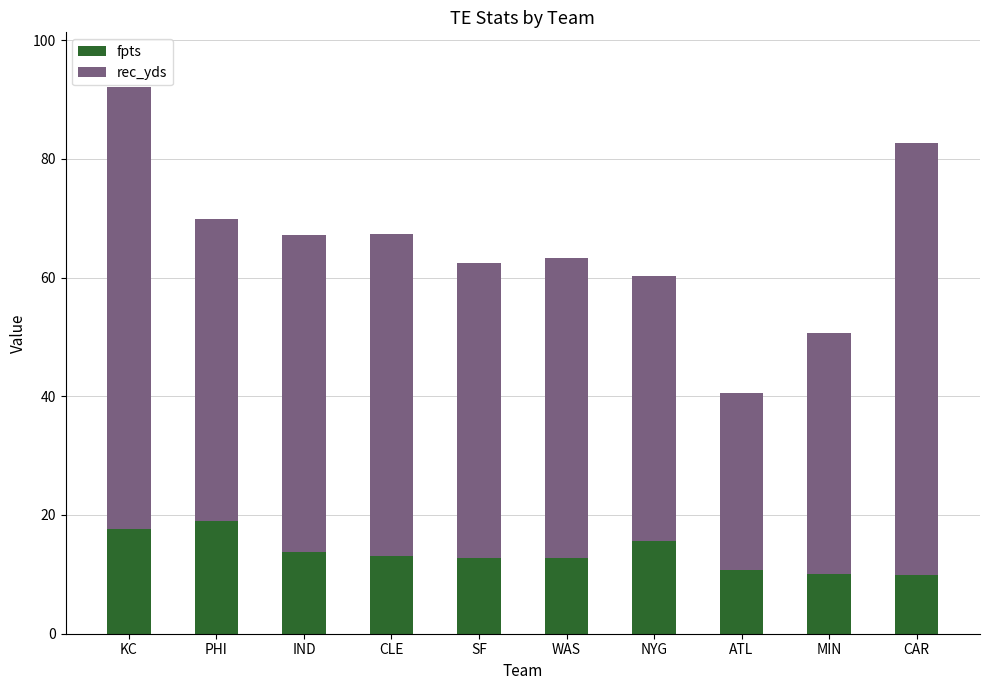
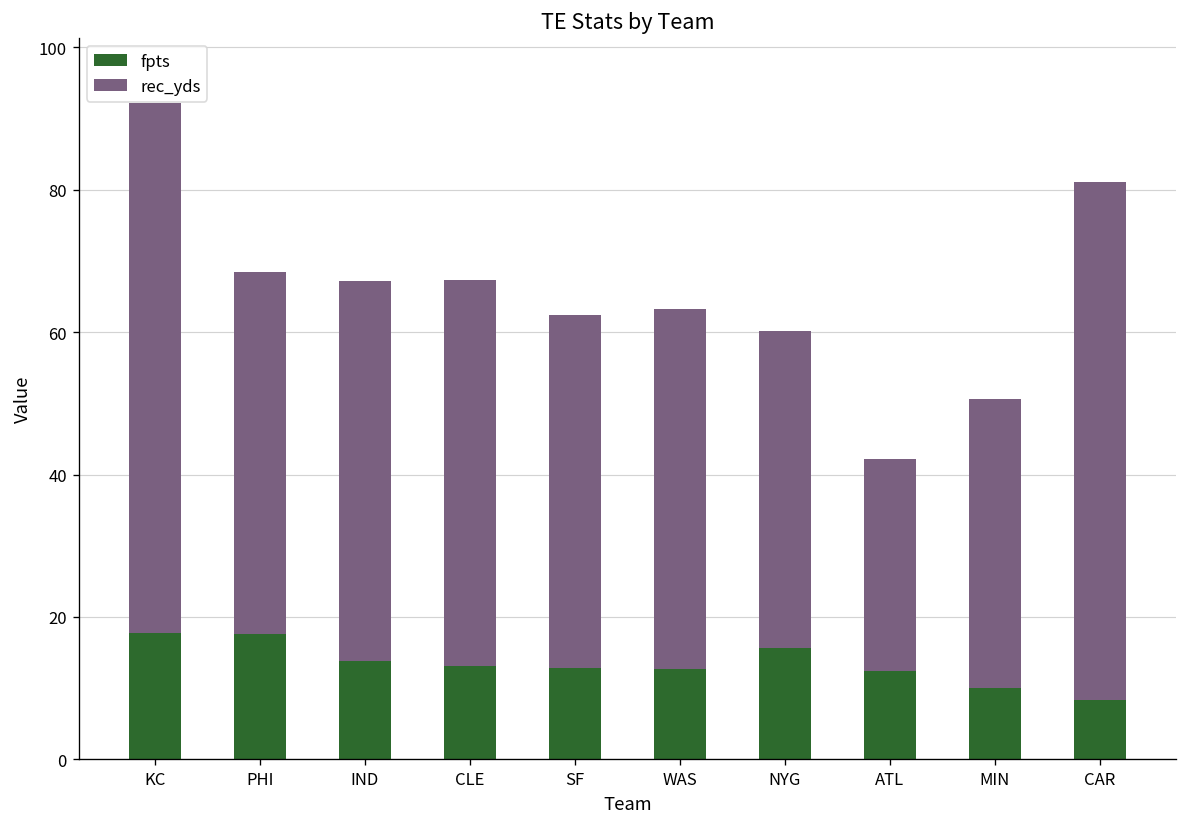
  {
    "fpts": {
      "KC": 18,
-     "PHI": 19,
+     "PHI": 18,
      "IND": 14,
      "CLE": 13,
      "SF": 13,
      "WAS": 13,
      "NYG": 16,
-     "ATL": 11,
+     "ATL": 12,
      "MIN": 10,
-     "CAR": 10
+     "CAR": 8
    },
    "rec_yds": {
      "KC": 74,
      "PHI": 51,
      "IND": 53,
      "CLE": 54,
      "SF": 50,
      "WAS": 51,
      "NYG": 45,
      "ATL": 30,
      "MIN": 41,
      "CAR": 73
    }
  }
